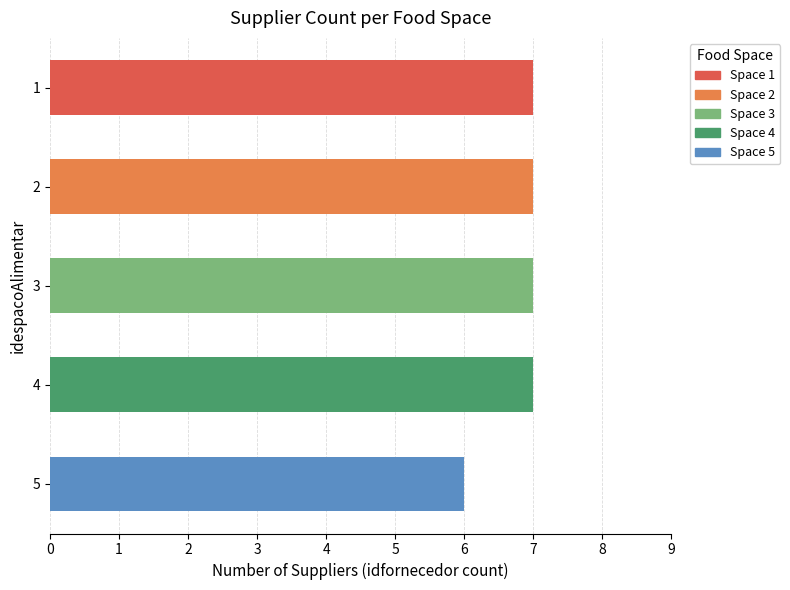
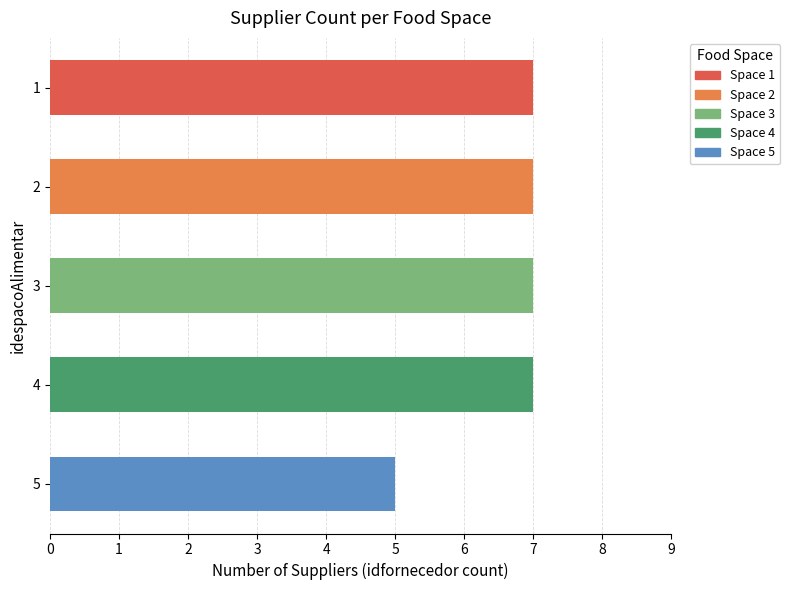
  {
    "1": 7,
    "2": 7,
    "3": 7,
    "4": 7,
-   "5": 6
+   "5": 5
  }
